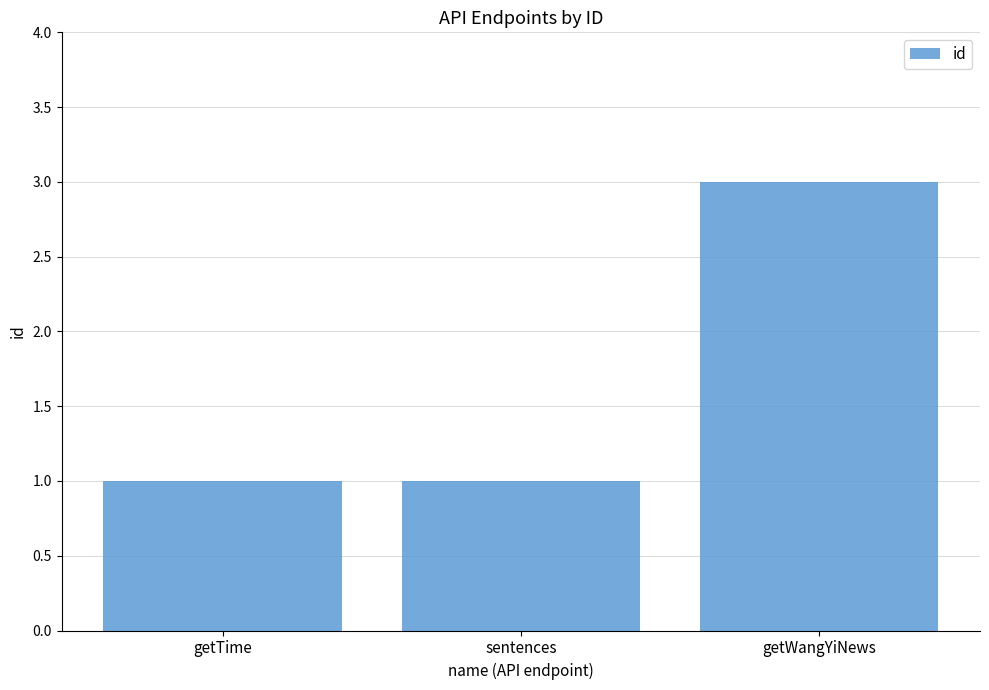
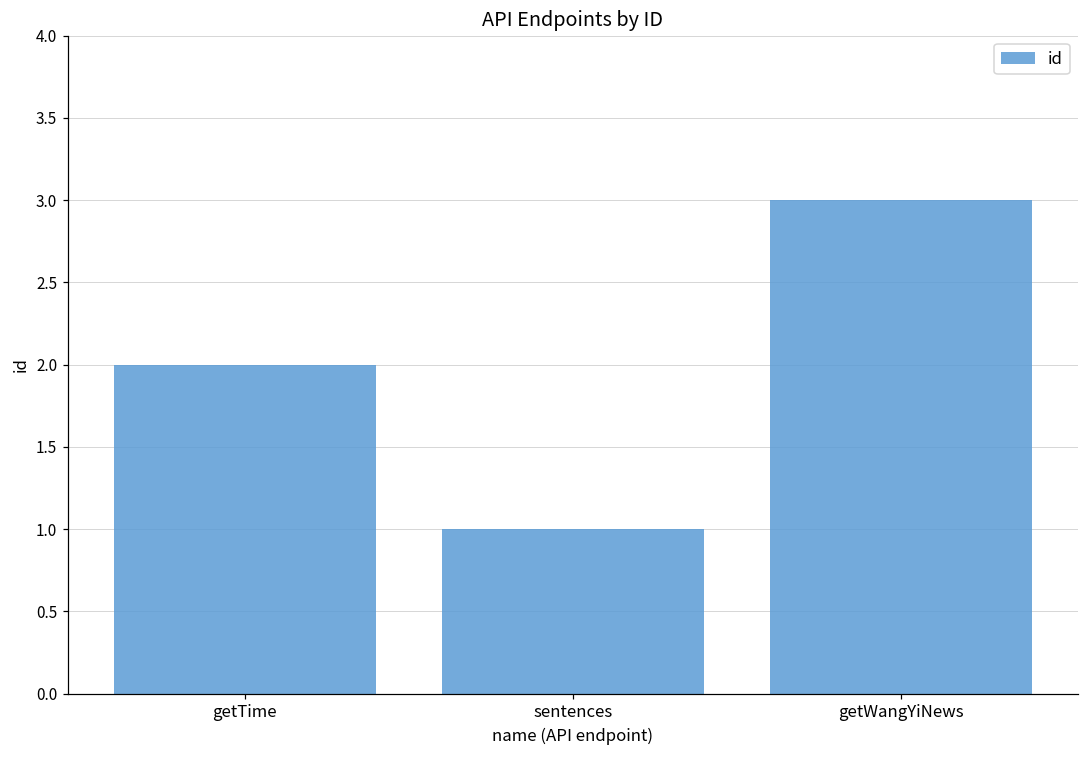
  {
-   "getTime": 1,
+   "getTime": 2,
    "sentences": 1,
    "getWangYiNews": 3
  }
